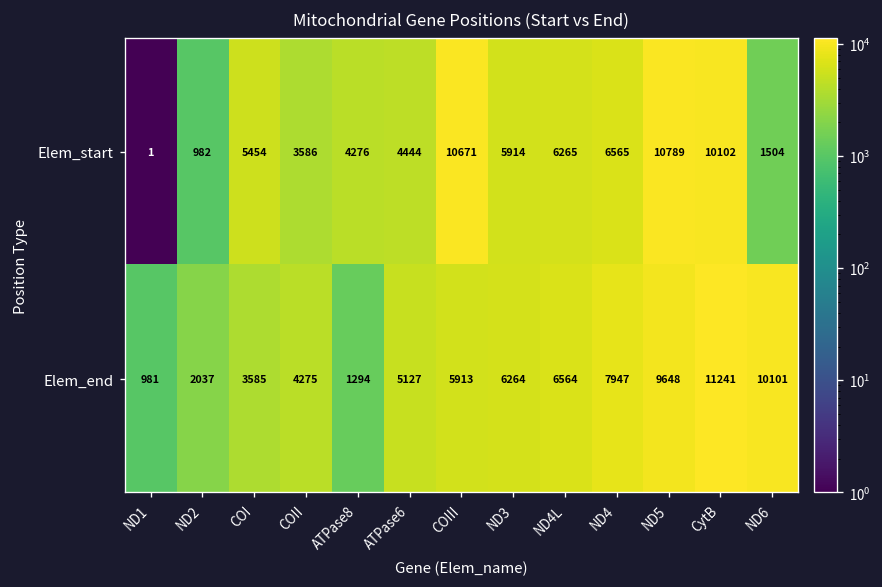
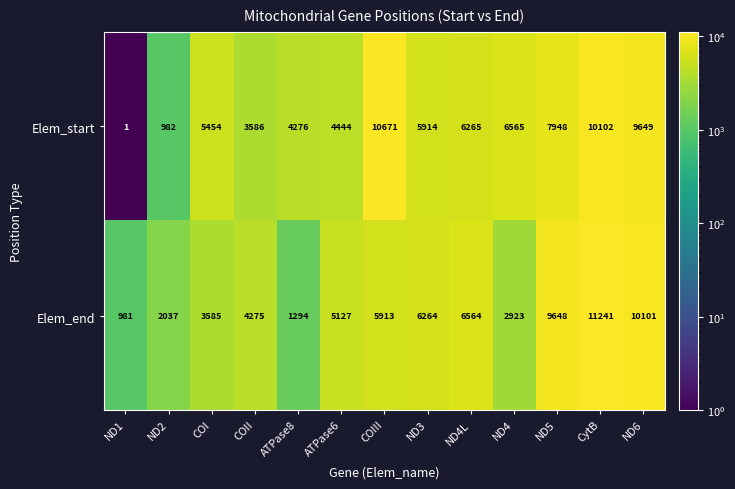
  {
    "Elem_start": {
      "ND1": 1,
      "ND2": 982,
      "COI": 5454,
      "COII": 3586,
      "ATPase8": 4276,
      "ATPase6": 4444,
      "COIII": 10671,
      "ND3": 5914,
      "ND4L": 6265,
      "ND4": 6565,
-     "ND5": 10789,
+     "ND5": 7948,
      "CytB": 10102,
-     "ND6": 1504
+     "ND6": 9649
    },
    "Elem_end": {
      "ND1": 981,
      "ND2": 2037,
      "COI": 3585,
      "COII": 4275,
      "ATPase8": 1294,
      "ATPase6": 5127,
      "COIII": 5913,
      "ND3": 6264,
      "ND4L": 6564,
-     "ND4": 7947,
+     "ND4": 2923,
      "ND5": 9648,
      "CytB": 11241,
      "ND6": 10101
    }
  }
